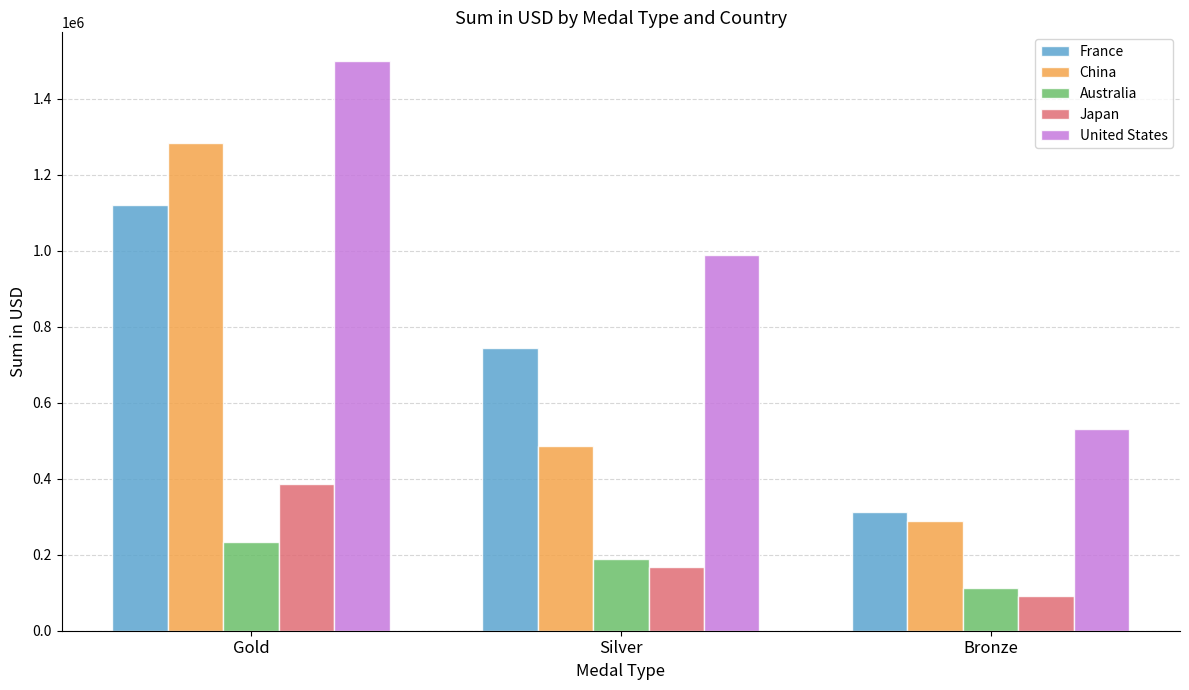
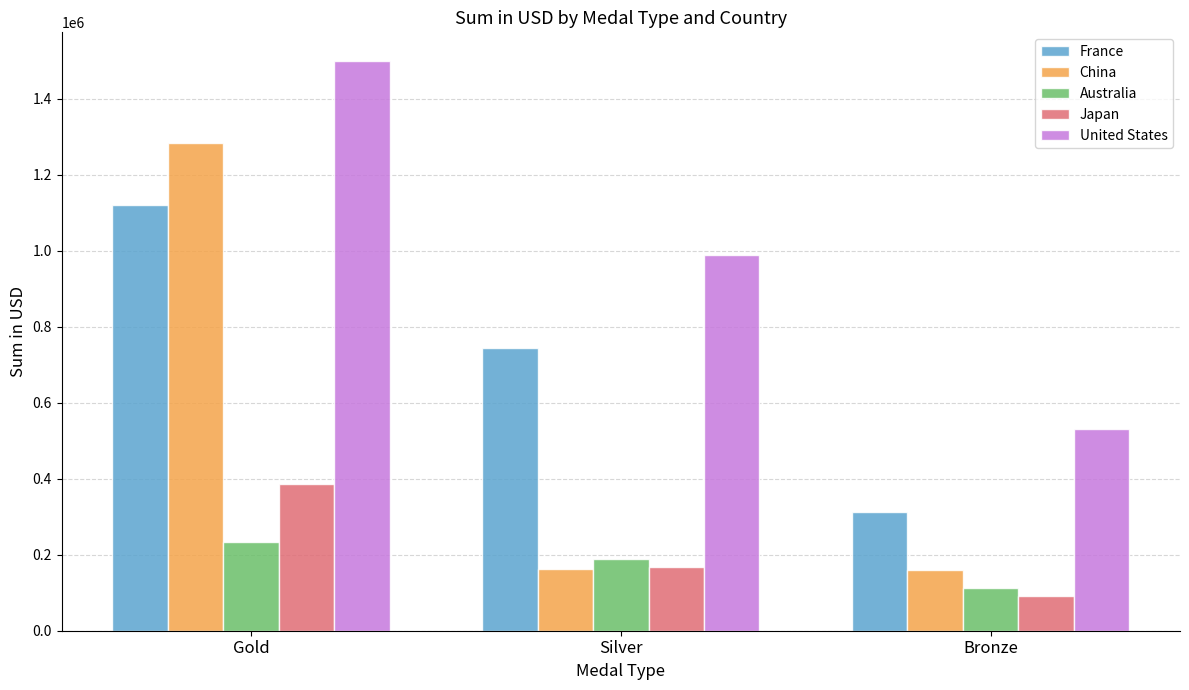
  {
    "France": {
      "Gold": 1120000,
      "Silver": 740000,
      "Bronze": 310000
    },
    "China": {
      "Gold": 1280000,
-     "Silver": 490000,
-     "Bronze": 290000
+     "Silver": 160000,
+     "Bronze": 160000
    },
    "Australia": {
      "Gold": 230000,
      "Silver": 190000,
      "Bronze": 110000
    },
    "Japan": {
      "Gold": 390000,
      "Silver": 170000,
      "Bronze": 90000
    },
    "United States": {
      "Gold": 1500000,
      "Silver": 990000,
      "Bronze": 530000
    }
  }
